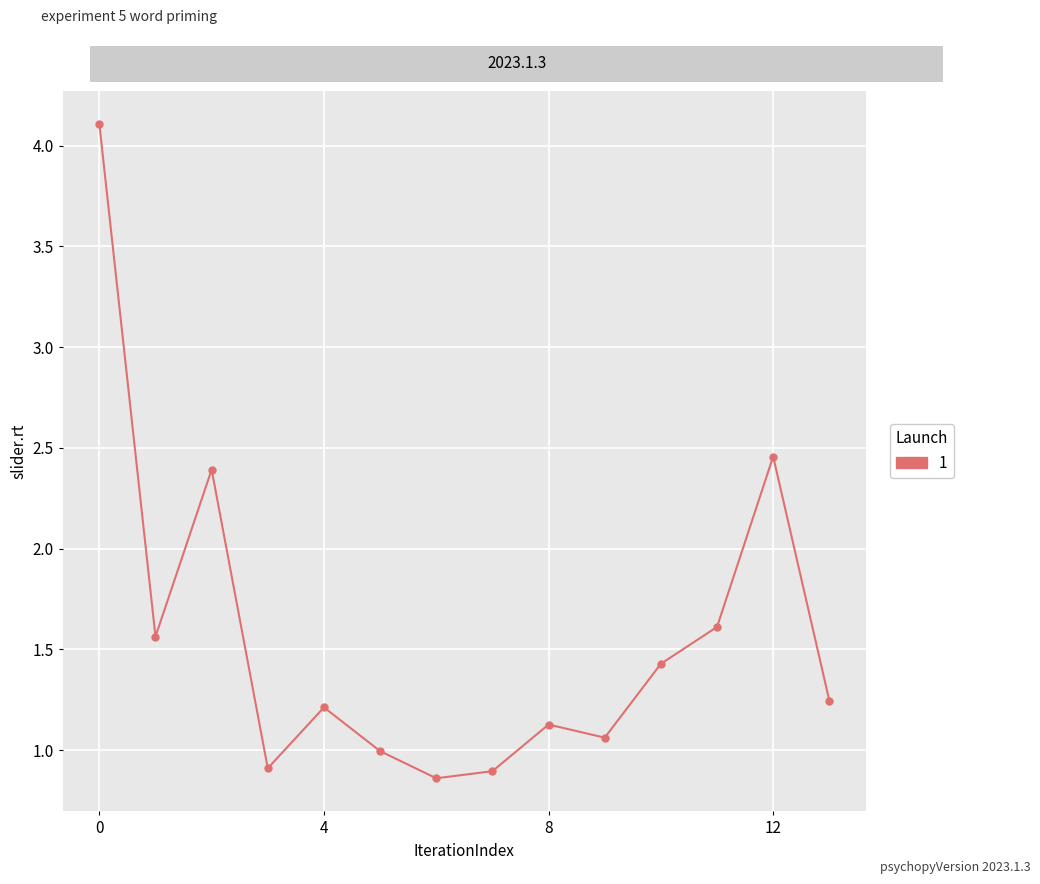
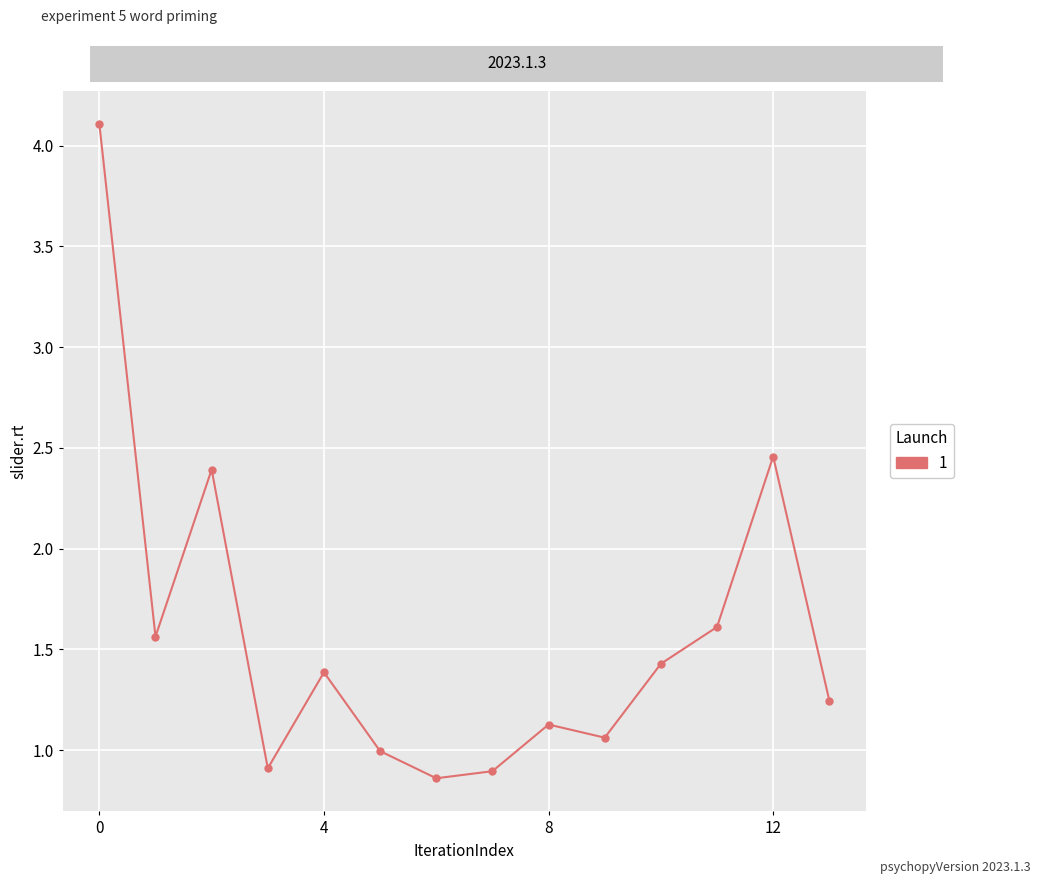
  {
    "0": 4.11,
-   "4": 1.21,
+   "4": 1.39,
    "8": 1.13,
    "12": 2.46
  }
